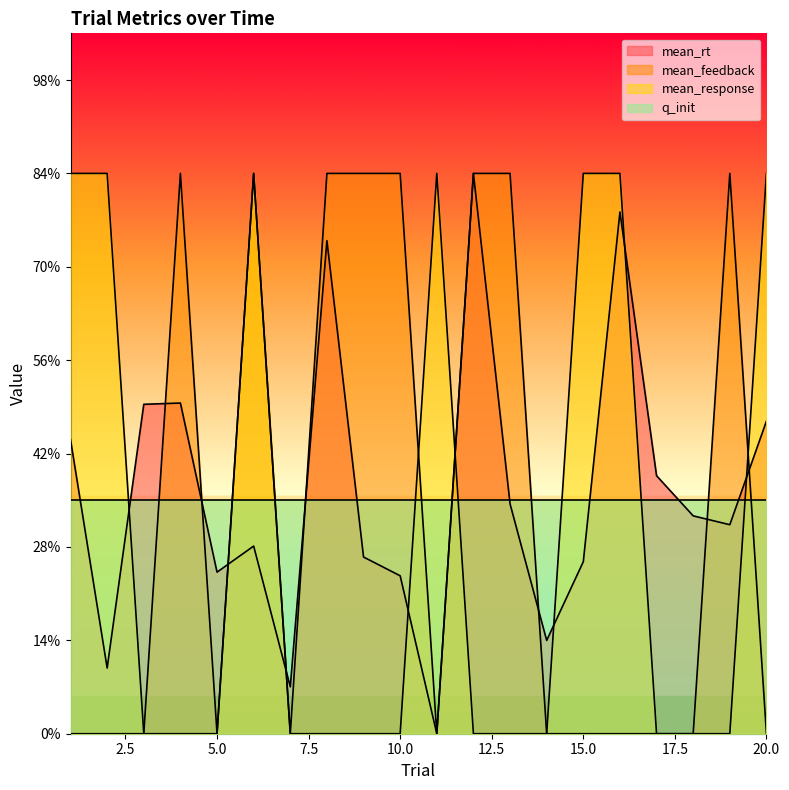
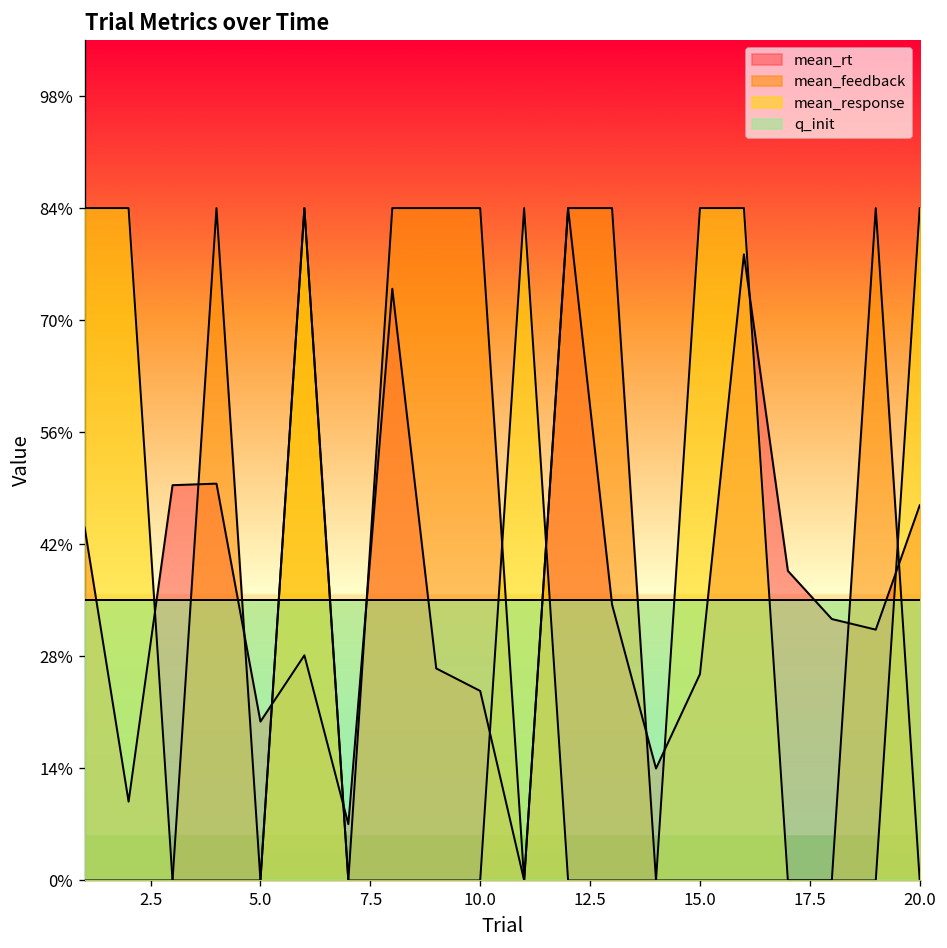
  {
    "mean_rt": {
-     "5.0": "24%",
+     "5.0": "20%",
      "10.0": "24%",
      "15.0": "26%",
      "20.0": "47%"
    },
    "mean_feedback": {
      "10.0": "84%"
    },
    "mean_response": {
      "15.0": "84%",
      "20.0": "84%"
    },
    "q_init": {
      "5.0": "35%",
      "10.0": "35%",
      "15.0": "35%",
      "20.0": "35%"
    }
  }
